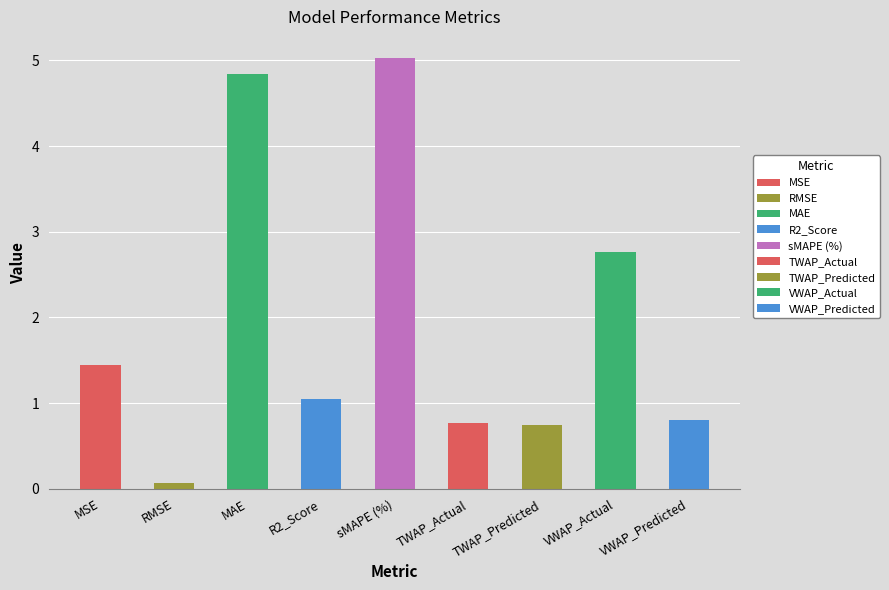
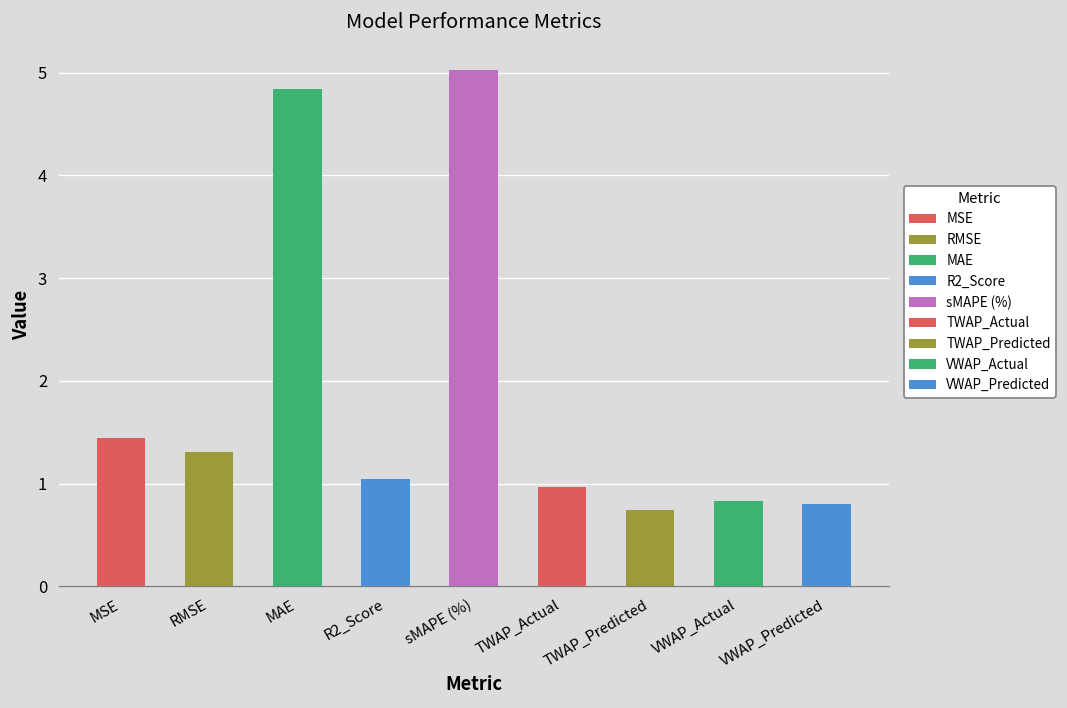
  {
    "MSE": 1.4,
-   "RMSE": 0.1,
+   "RMSE": 1.3,
    "MAE": 4.8,
    "R2_Score": 1.0,
    "sMAPE (%)": 5.0,
-   "TWAP_Actual": 0.8,
+   "TWAP_Actual": 1.0,
    "TWAP_Predicted": 0.7,
-   "VWAP_Actual": 2.8,
+   "VWAP_Actual": 0.8,
    "VWAP_Predicted": 0.8
  }
